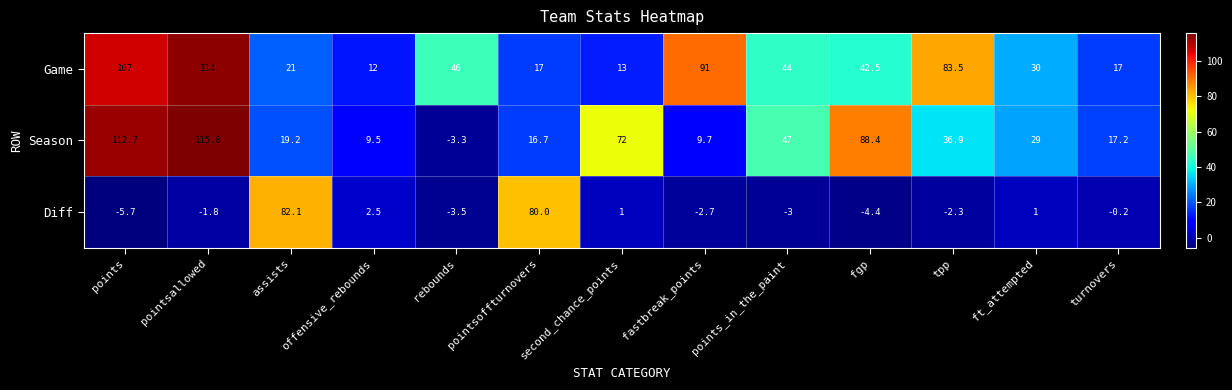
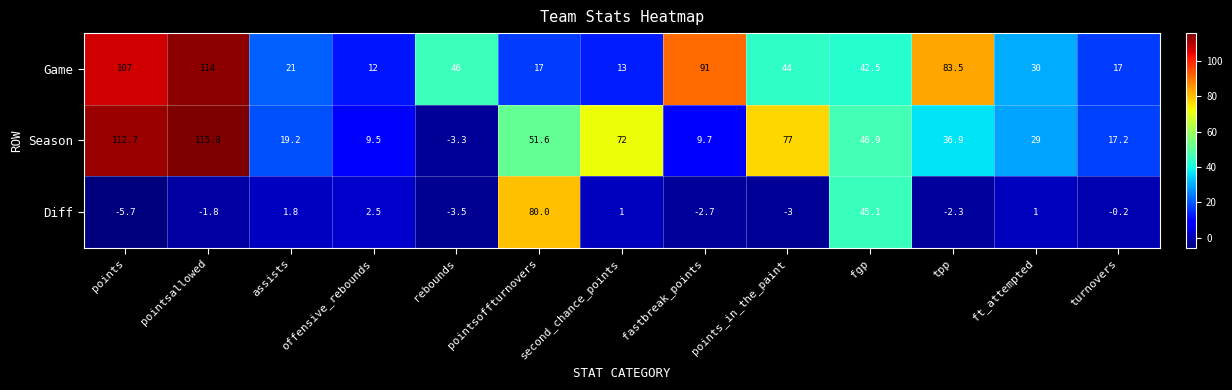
  {
    "Game": {
      "points": 107,
      "pointsallowed": 114,
      "assists": 21,
      "offensive_rebounds": 12,
      "rebounds": 46,
      "pointsoffturnovers": 17,
      "second_chance_points": 13,
      "fastbreak_points": 91,
      "points_in_the_paint": 44,
      "fgp": 42.5,
      "tpp": 83.5,
      "ft_attempted": 30,
      "turnovers": 17
    },
    "Season": {
      "points": 112.7,
      "pointsallowed": 115.8,
      "assists": 19.2,
      "offensive_rebounds": 9.5,
      "rebounds": -3.3,
-     "pointsoffturnovers": 16.7,
+     "pointsoffturnovers": 51.6,
      "second_chance_points": 72,
      "fastbreak_points": 9.7,
-     "points_in_the_paint": 47,
-     "fgp": 88.4,
+     "points_in_the_paint": 77,
+     "fgp": 46.9,
      "tpp": 36.9,
      "ft_attempted": 29,
      "turnovers": 17.2
    },
    "Diff": {
      "points": -5.7,
      "pointsallowed": -1.8,
-     "assists": 82.1,
+     "assists": 1.8,
      "offensive_rebounds": 2.5,
      "rebounds": -3.5,
      "pointsoffturnovers": 80.0,
      "second_chance_points": 1,
      "fastbreak_points": -2.7,
      "points_in_the_paint": -3,
-     "fgp": -4.4,
+     "fgp": 45.1,
      "tpp": -2.3,
      "ft_attempted": 1,
      "turnovers": -0.2
    }
  }
